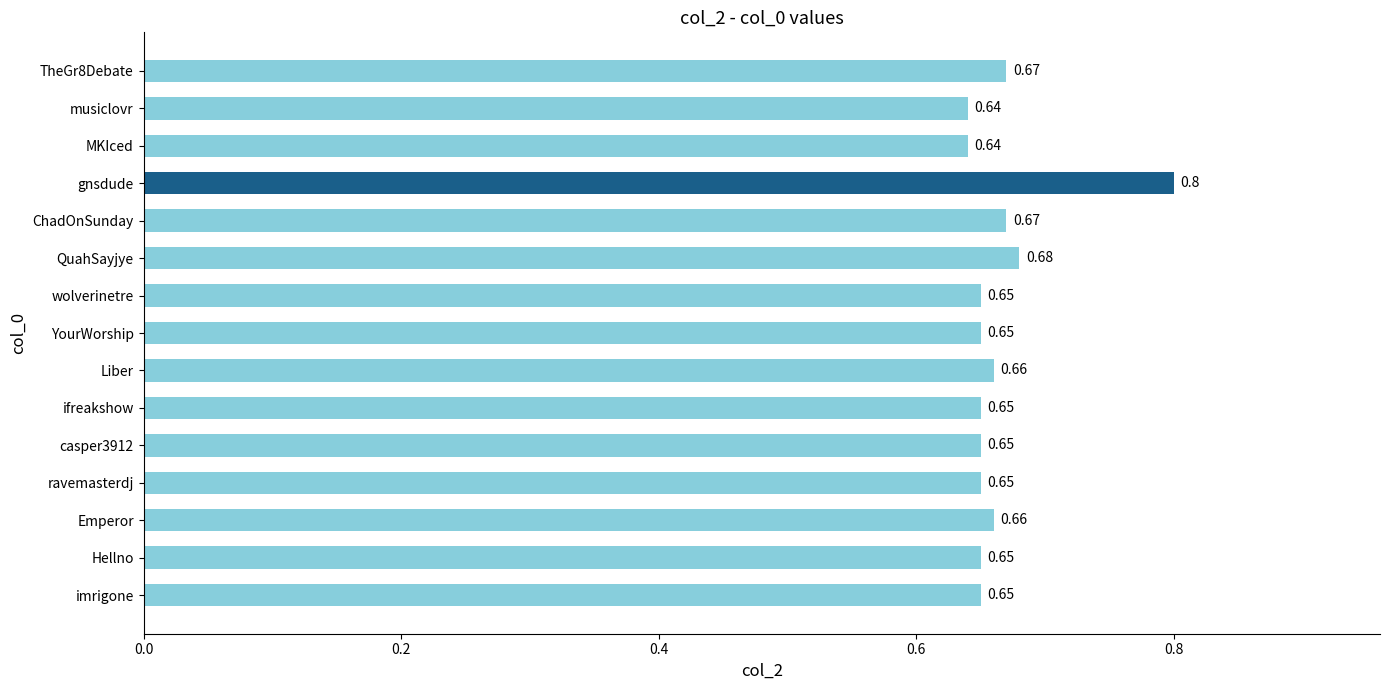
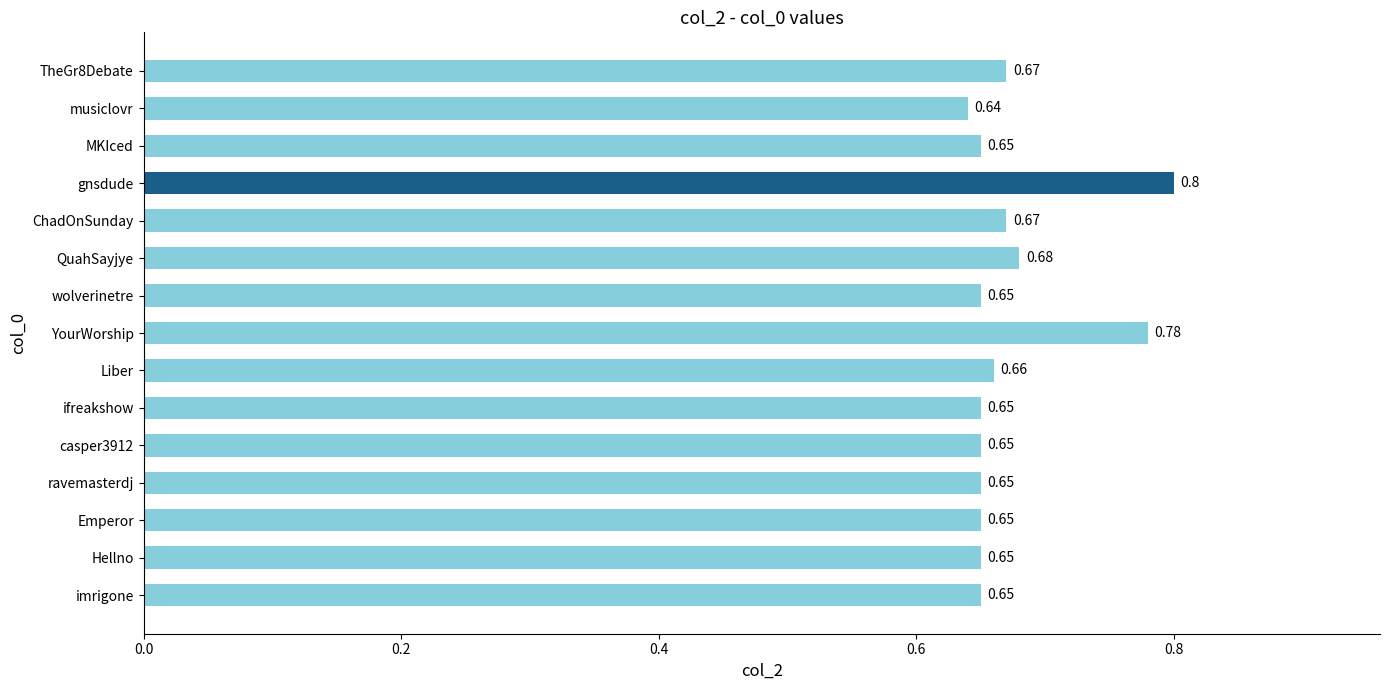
  {
    "TheGr8Debate": 0.67,
    "musiclovr": 0.64,
-   "MKIced": 0.64,
+   "MKIced": 0.65,
    "gnsdude": 0.8,
    "ChadOnSunday": 0.67,
    "QuahSayjye": 0.68,
    "wolverinetre": 0.65,
-   "YourWorship": 0.65,
+   "YourWorship": 0.78,
    "Liber": 0.66,
    "ifreakshow": 0.65,
    "casper3912": 0.65,
    "ravemasterdj": 0.65,
-   "Emperor": 0.66,
+   "Emperor": 0.65,
    "Hellno": 0.65,
    "imrigone": 0.65
  }
